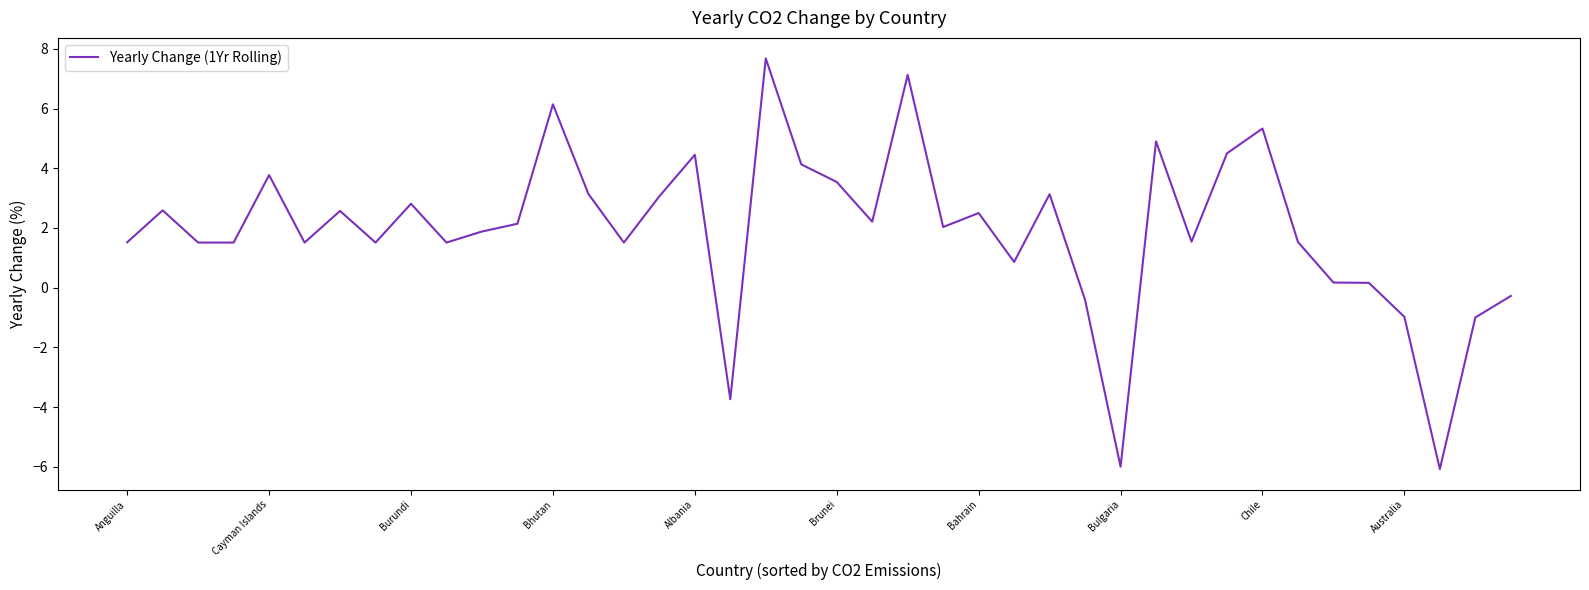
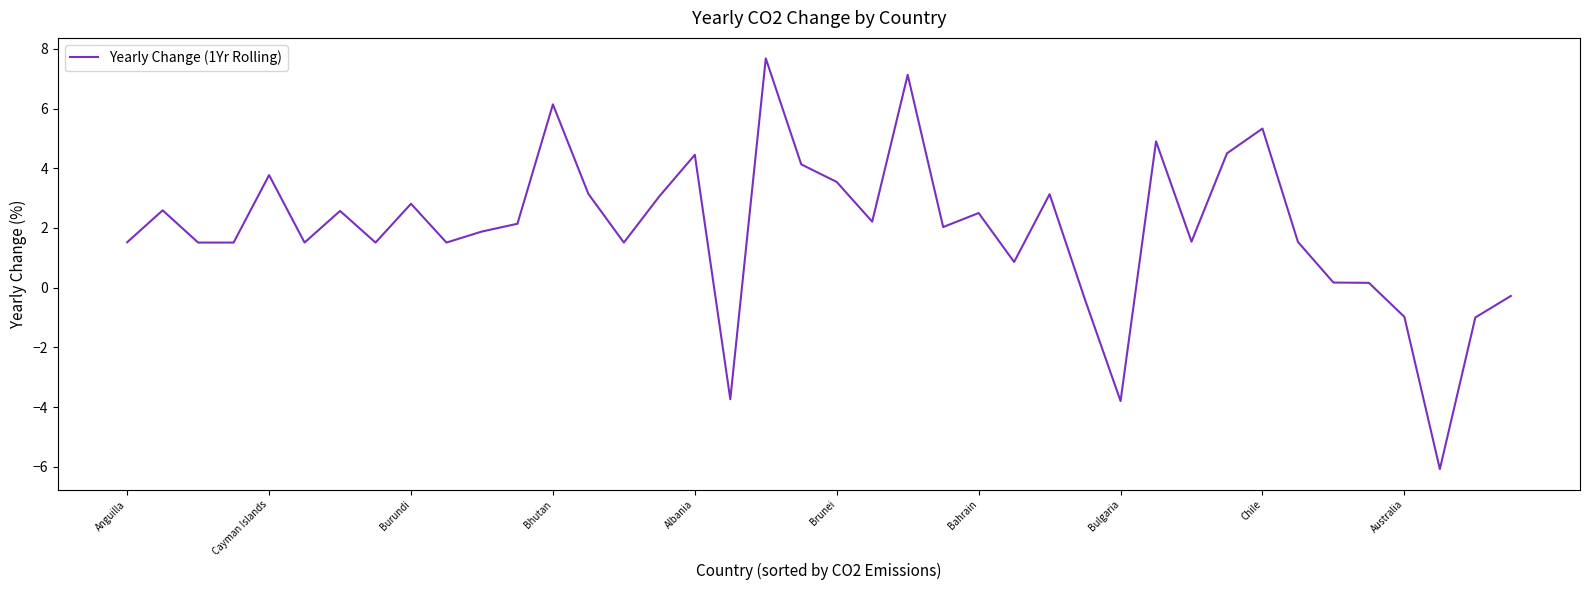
  {
    "Anguilla": 1.5,
-   "Bulgaria": -6.0
+   "Bulgaria": -3.8
  }
